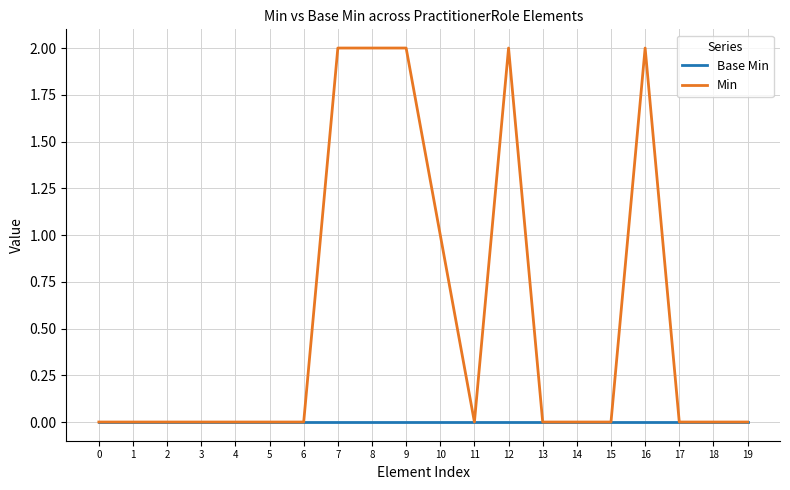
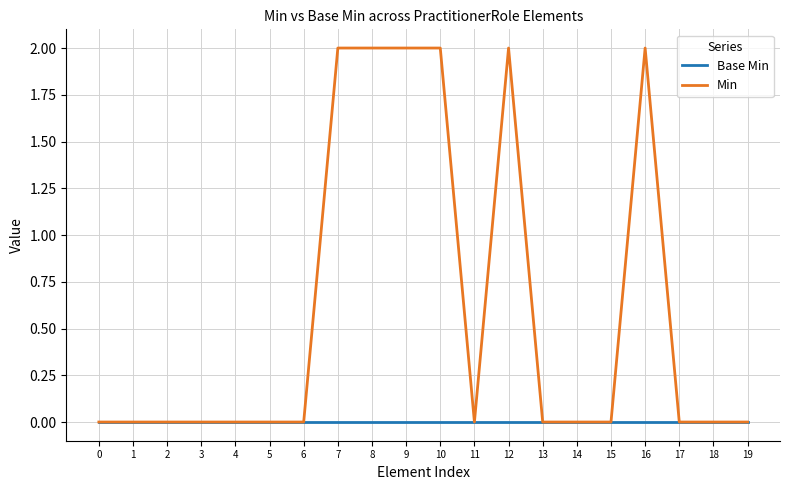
  {
    "Base Min": {
      "7": 0,
      "8": 0,
      "9": 0,
      "10": 0,
      "12": 0,
      "16": 0
    },
    "Min": {
      "7": 2,
      "8": 2,
      "9": 2,
-     "10": 1,
+     "10": 2,
      "12": 2,
      "16": 2
    }
  }
